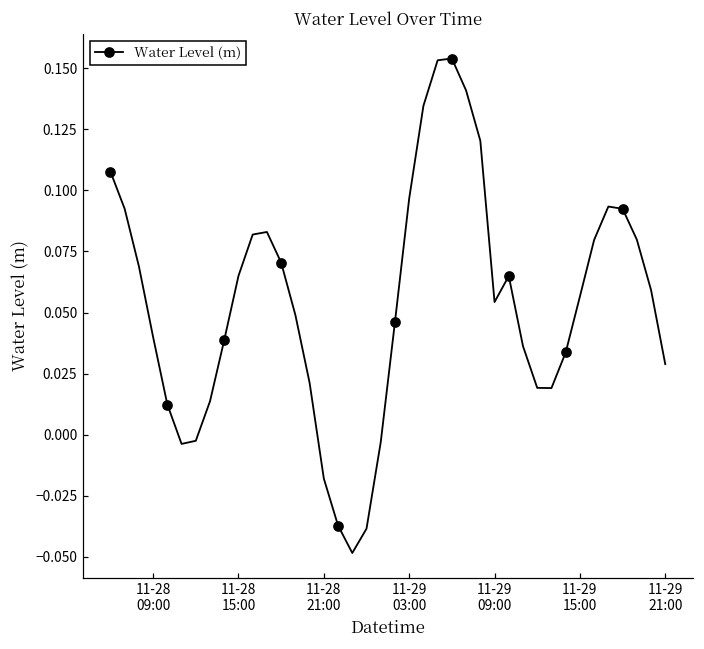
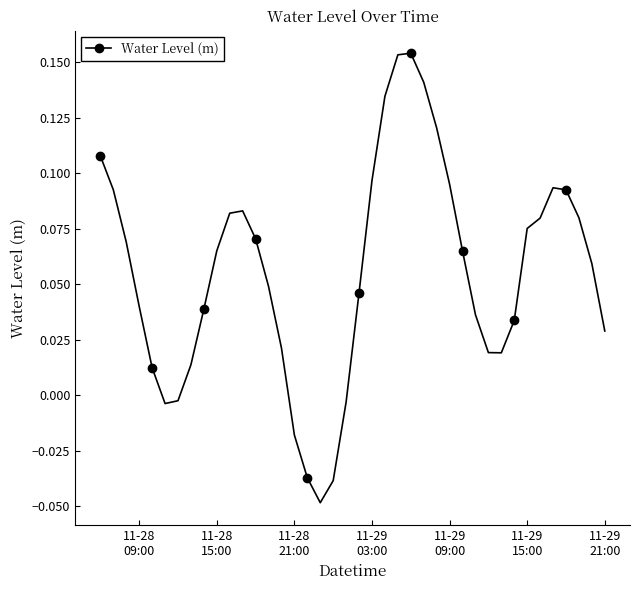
  {
    "11-28 09:00": 0.040,
    "11-28 15:00": 0.065,
    "11-28 21:00": -0.018,
    "11-29 03:00": 0.097,
-   "11-29 09:00": 0.054,
-   "11-29 15:00": 0.057,
+   "11-29 09:00": 0.095,
+   "11-29 15:00": 0.075,
    "11-29 21:00": 0.029
  }
